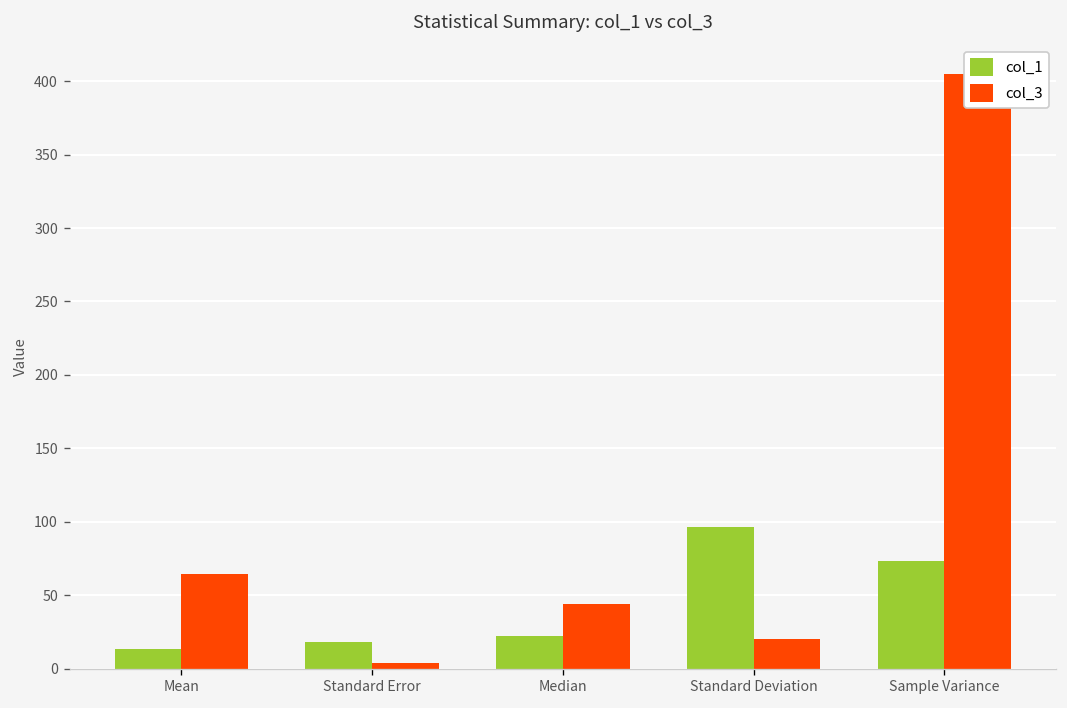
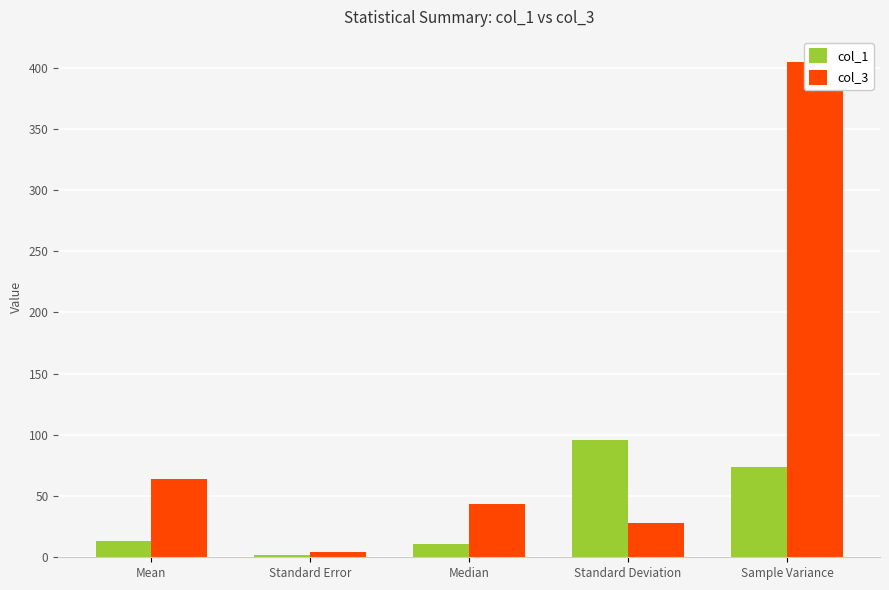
  {
    "col_1": {
      "Mean": 13,
-     "Standard Error": 18,
-     "Median": 22,
+     "Standard Error": 2,
+     "Median": 11,
      "Standard Deviation": 96,
      "Sample Variance": 73
    },
    "col_3": {
      "Mean": 64,
      "Standard Error": 4,
      "Median": 44,
-     "Standard Deviation": 20
+     "Standard Deviation": 28
    }
  }
